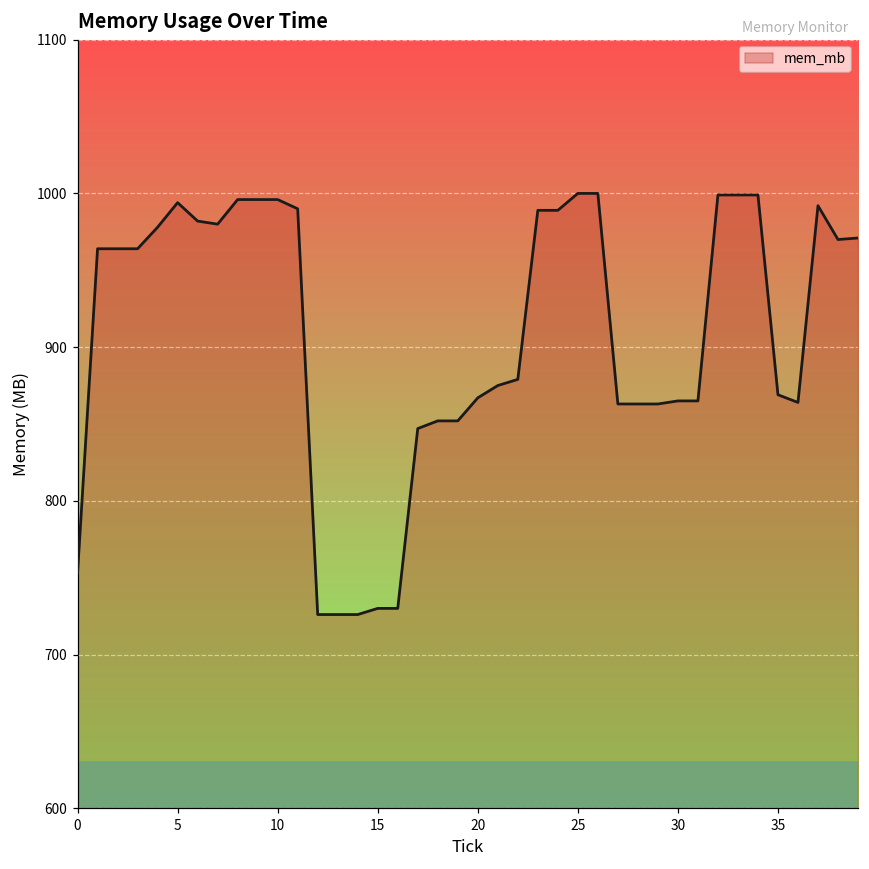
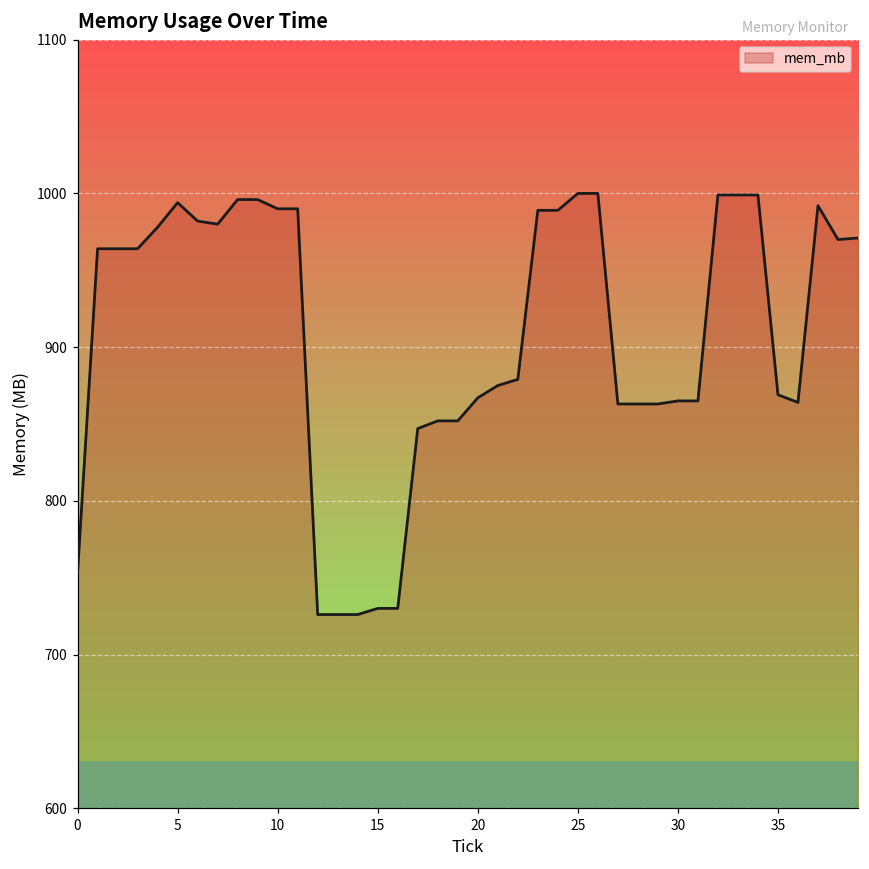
  {
    "0": 753,
    "5": 994,
-   "10": 996,
+   "10": 990,
    "15": 730,
    "20": 867,
    "25": 1000,
    "30": 865,
    "35": 869
  }
